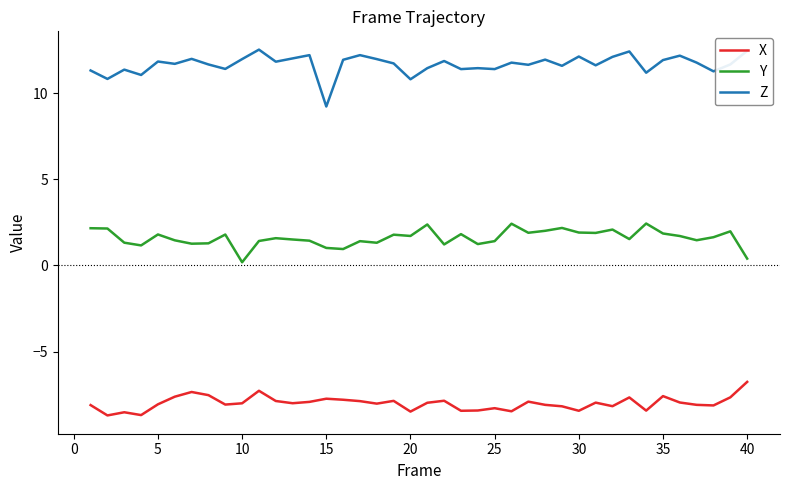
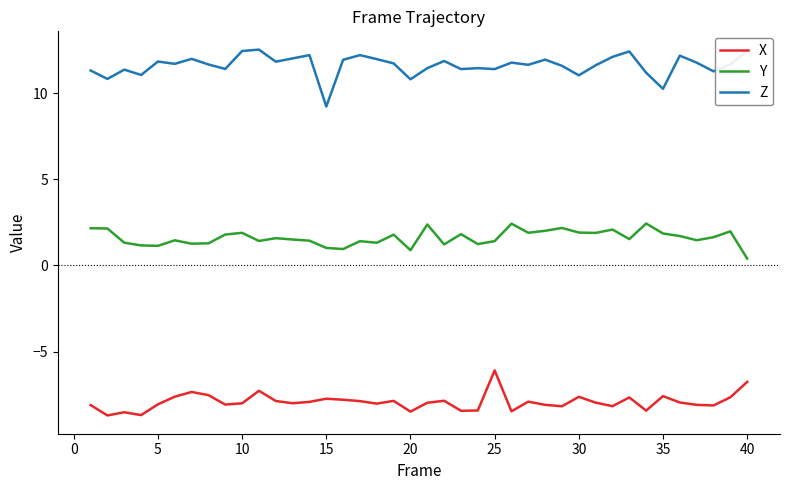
  {
    "X": {
      "5": -8.1,
      "10": -8.0,
      "15": -7.7,
      "20": -8.5,
-     "25": -8.3,
-     "30": -8.4,
+     "25": -6.1,
+     "30": -7.6,
      "35": -7.6,
      "40": -6.8
    },
    "Y": {
-     "5": 1.8,
-     "10": 0.2,
+     "5": 1.1,
+     "10": 1.9,
      "15": 1.0,
-     "20": 1.7,
+     "20": 0.9,
      "25": 1.4,
      "30": 1.9,
      "35": 1.9,
      "40": 0.4
    },
    "Z": {
      "5": 11.8,
-     "10": 12.0,
+     "10": 12.4,
      "15": 9.2,
      "20": 10.8,
      "25": 11.4,
-     "30": 12.1,
-     "35": 11.9
+     "30": 11.0,
+     "35": 10.2
    }
  }
